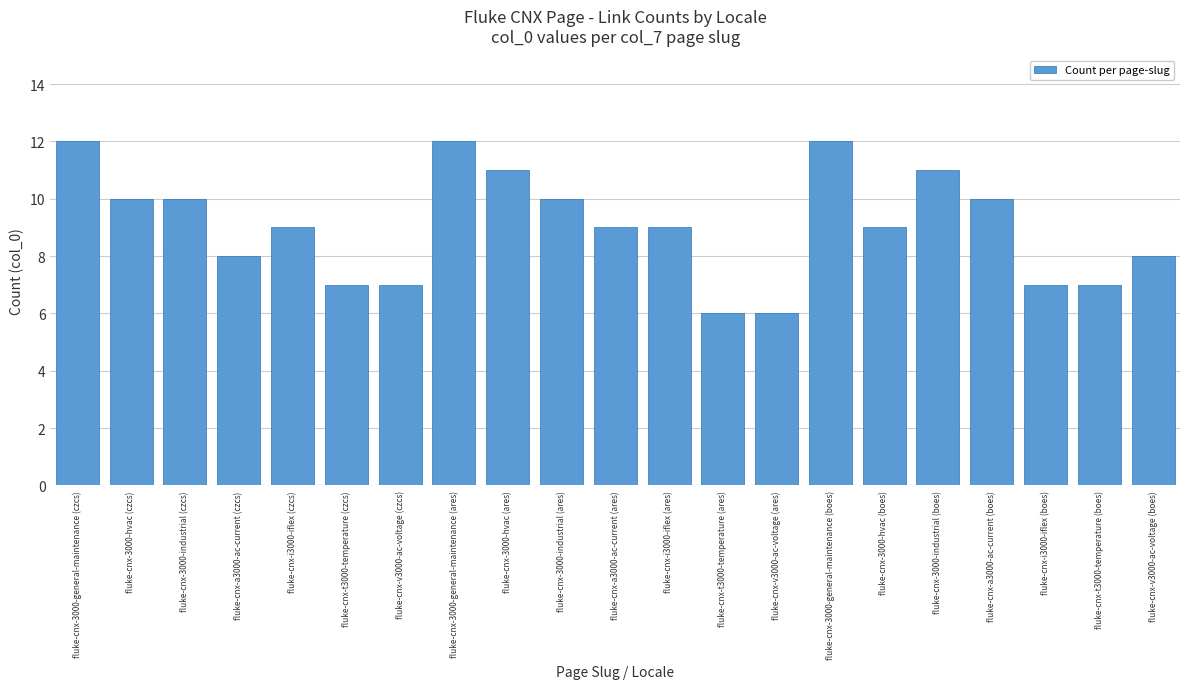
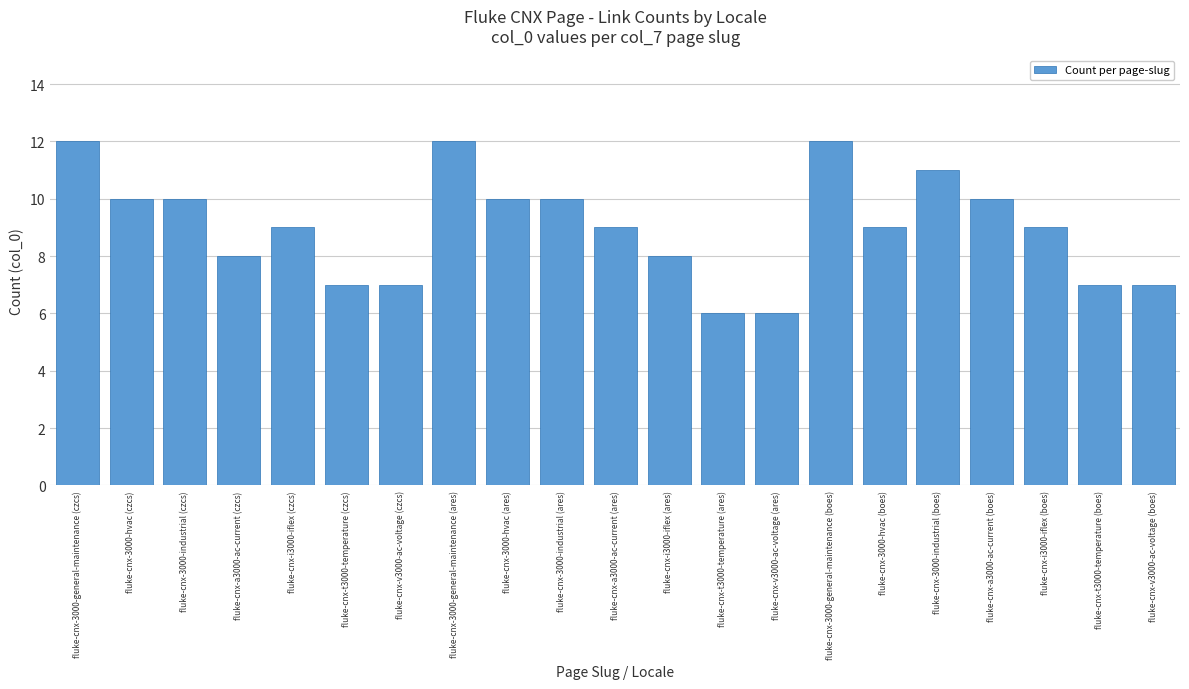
  {
    "fluke-cnx-3000-general-maintenance (czcs)": 12,
    "fluke-cnx-3000-hvac (czcs)": 10,
    "fluke-cnx-3000-industrial (czcs)": 10,
    "fluke-cnx-a3000-ac-current (czcs)": 8,
    "fluke-cnx-i3000-iflex (czcs)": 9,
    "fluke-cnx-t3000-temperature (czcs)": 7,
    "fluke-cnx-v3000-ac-voltage (czcs)": 7,
    "fluke-cnx-3000-general-maintenance (ares)": 12,
-   "fluke-cnx-3000-hvac (ares)": 11,
+   "fluke-cnx-3000-hvac (ares)": 10,
    "fluke-cnx-3000-industrial (ares)": 10,
    "fluke-cnx-a3000-ac-current (ares)": 9,
-   "fluke-cnx-i3000-iflex (ares)": 9,
+   "fluke-cnx-i3000-iflex (ares)": 8,
    "fluke-cnx-t3000-temperature (ares)": 6,
    "fluke-cnx-v3000-ac-voltage (ares)": 6,
    "fluke-cnx-3000-general-maintenance (boes)": 12,
    "fluke-cnx-3000-hvac (boes)": 9,
    "fluke-cnx-3000-industrial (boes)": 11,
    "fluke-cnx-a3000-ac-current (boes)": 10,
-   "fluke-cnx-i3000-iflex (boes)": 7,
+   "fluke-cnx-i3000-iflex (boes)": 9,
    "fluke-cnx-t3000-temperature (boes)": 7,
-   "fluke-cnx-v3000-ac-voltage (boes)": 8
+   "fluke-cnx-v3000-ac-voltage (boes)": 7
  }
